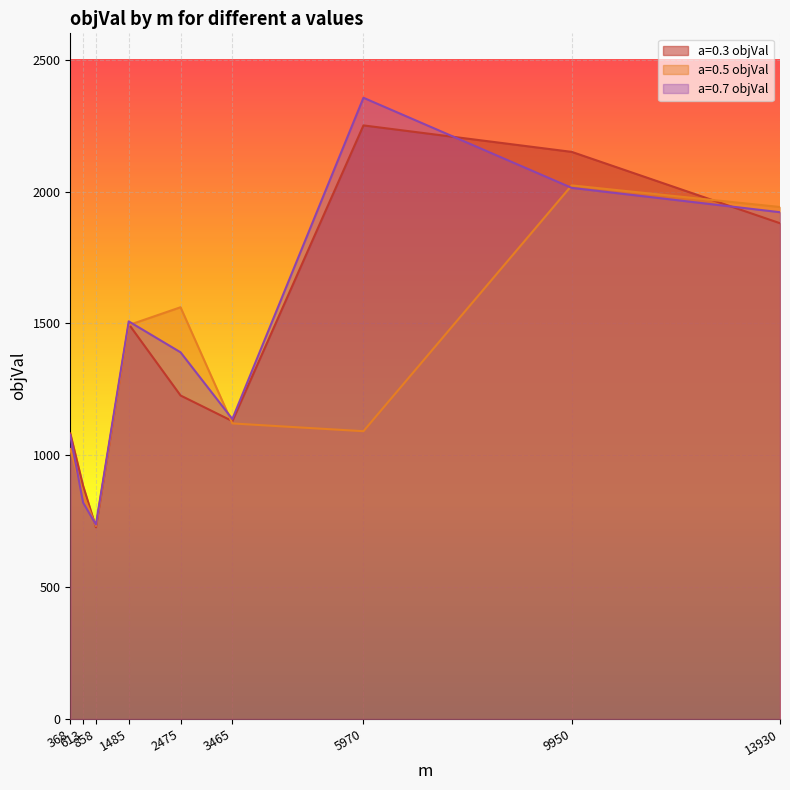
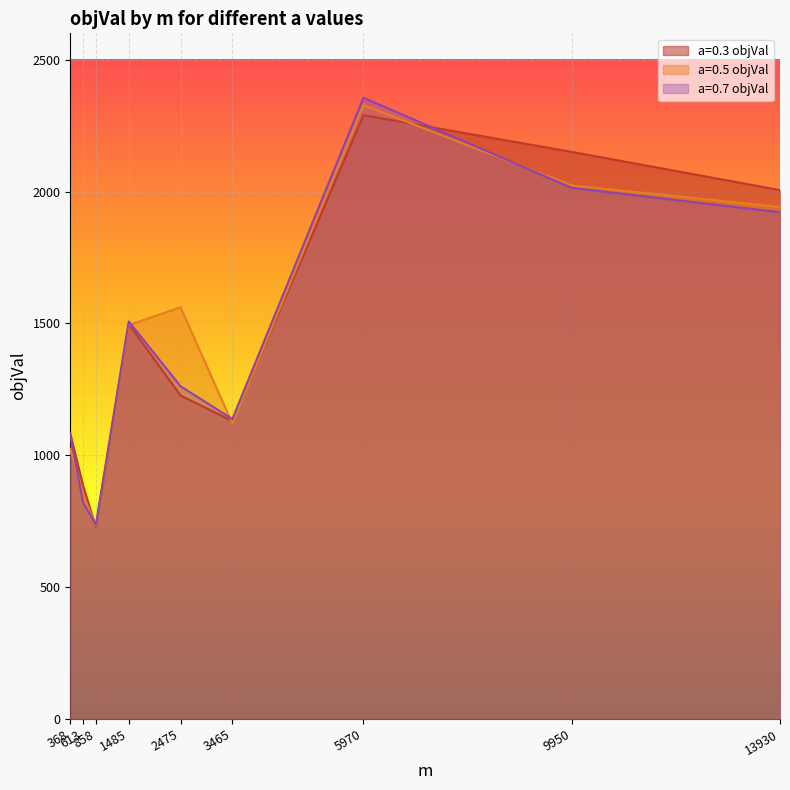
  {
    "a=0.3 objVal": {
      "613": 880,
      "2475": 1230,
-     "5970": 2250,
+     "5970": 2290,
      "9950": 2150,
-     "13930": 1880
+     "13930": 2010
    },
    "a=0.5 objVal": {
      "368": 1020,
      "613": 850,
      "2475": 1560,
-     "5970": 1090,
+     "5970": 2330,
      "13930": 1940
    },
    "a=0.7 objVal": {
      "613": 820,
      "1485": 1510,
-     "2475": 1390,
+     "2475": 1260,
      "5970": 2360,
      "13930": 1920
    }
  }
